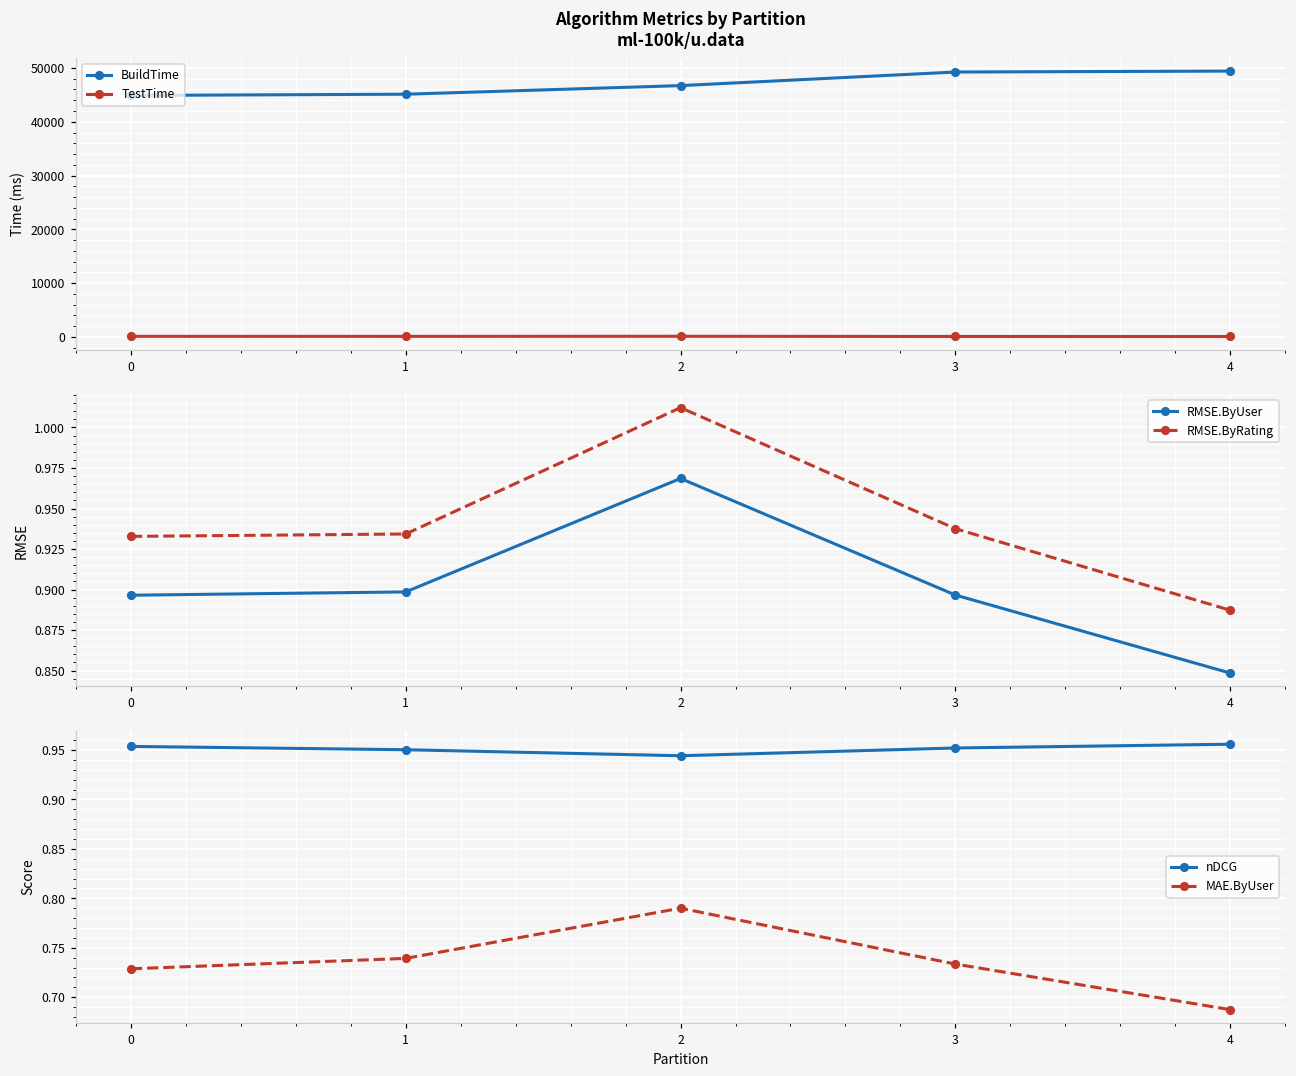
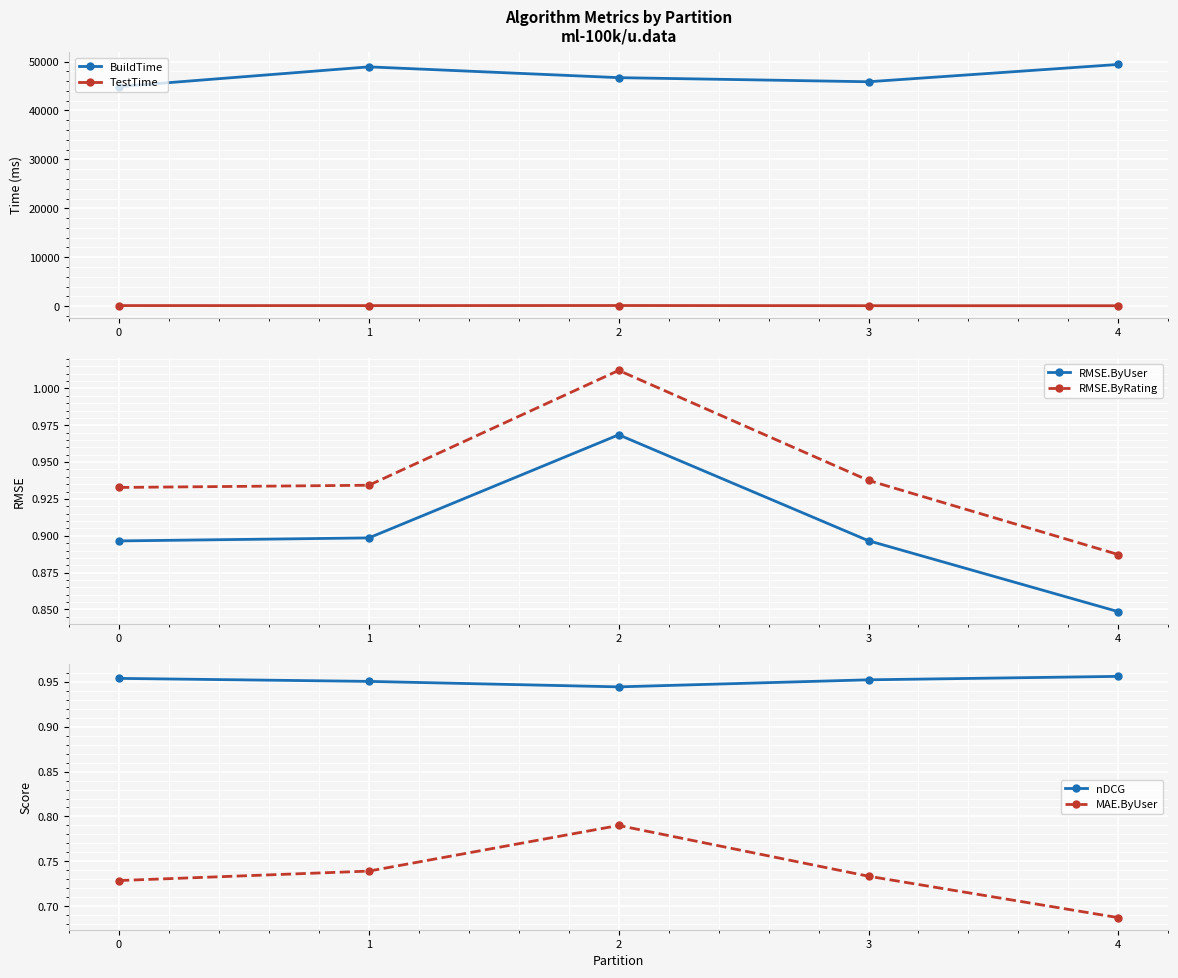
  {
    "Algorithm Metrics by Partition ml-100k/u.data": {
      "BuildTime": {
-       "1": 45000,
+       "1": 49000,
        "2": 47000,
-       "3": 49000,
+       "3": 46000,
        "4": 49000
      },
      "TestTime": {
        "0": 0,
        "1": 0,
        "2": 0,
        "3": 0,
        "4": 0
      }
    }
  }
